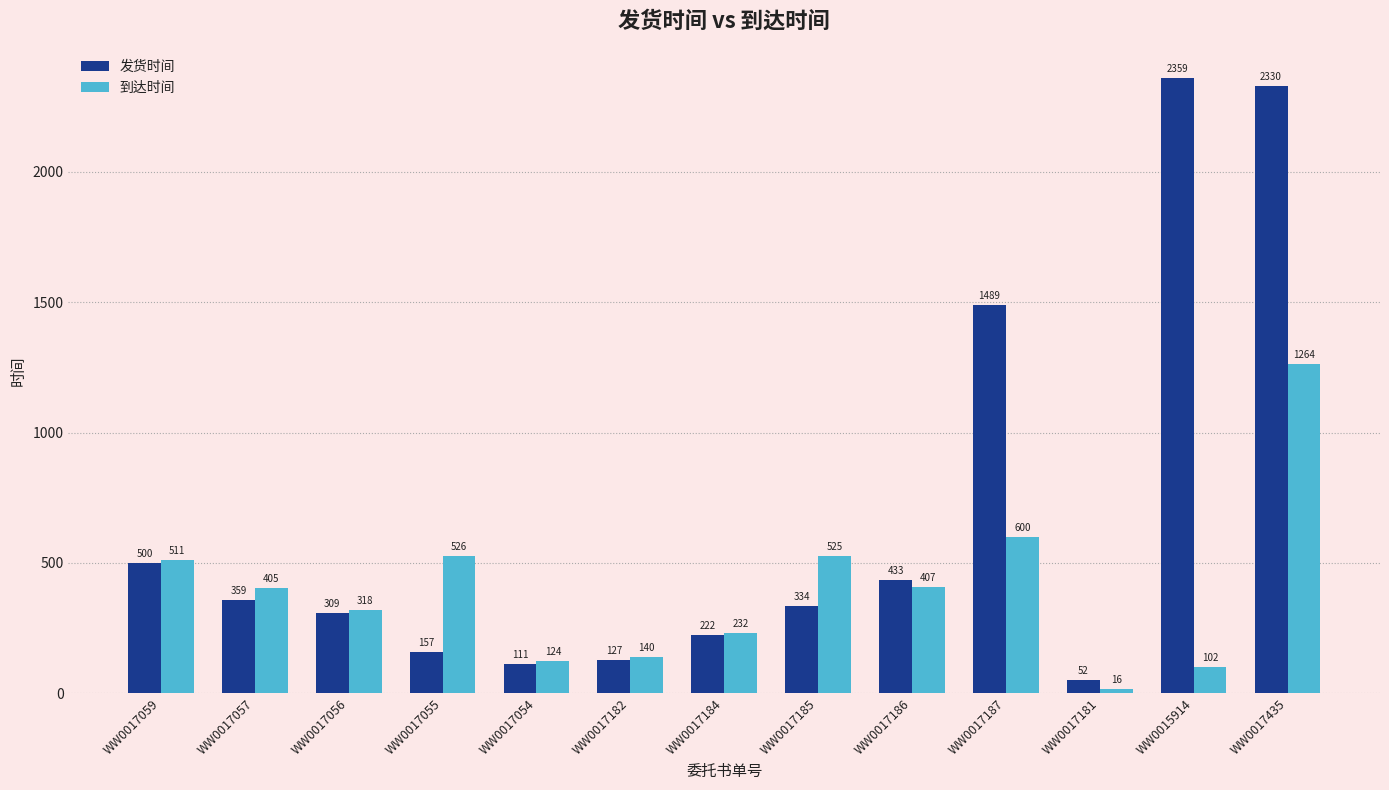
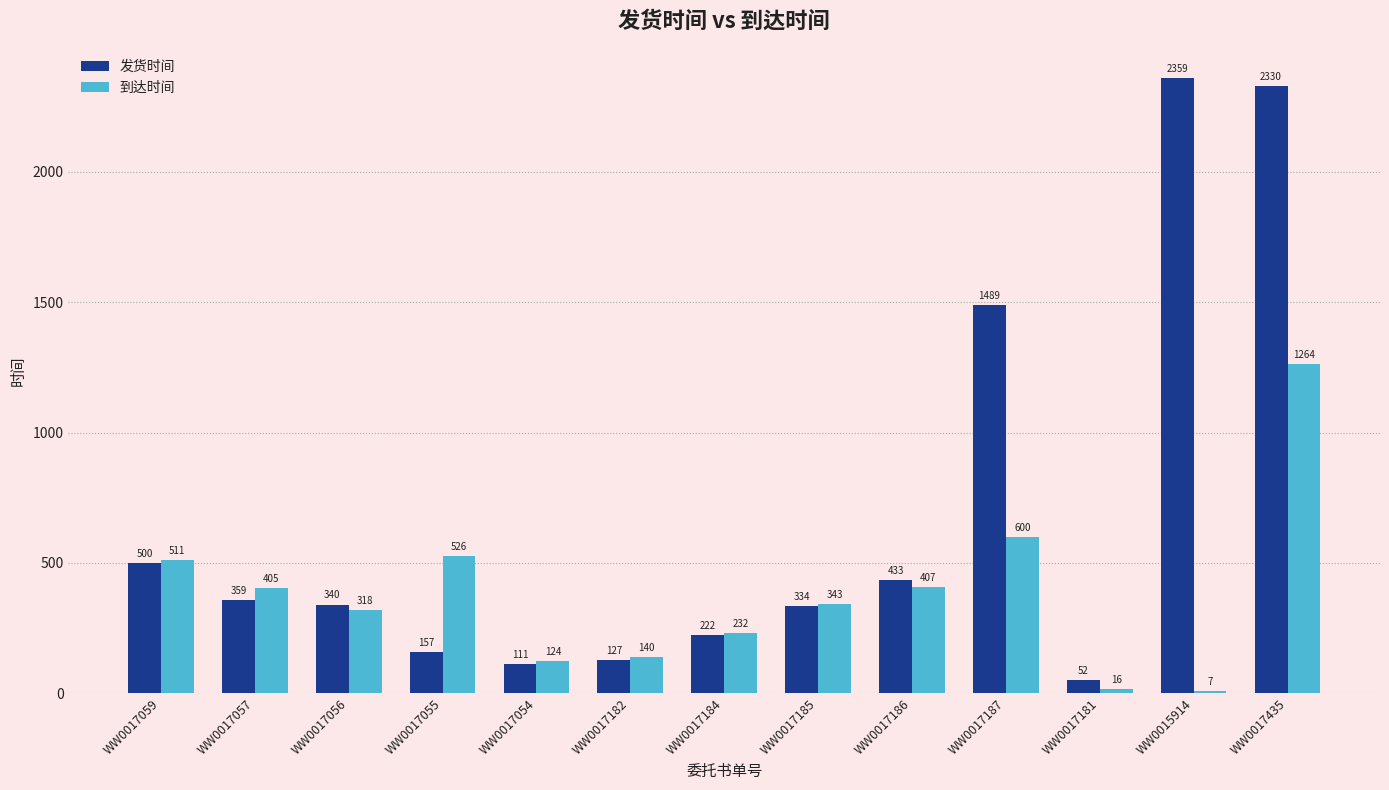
  {
    "发货时间": {
      "WW0017059": 500,
      "WW0017057": 359,
-     "WW0017056": 309,
+     "WW0017056": 340,
      "WW0017055": 157,
      "WW0017054": 111,
      "WW0017182": 127,
      "WW0017184": 222,
      "WW0017185": 334,
      "WW0017186": 433,
      "WW0017187": 1489,
      "WW0017181": 52,
      "WW0015914": 2359,
      "WW0017435": 2330
    },
    "到达时间": {
      "WW0017059": 511,
      "WW0017057": 405,
      "WW0017056": 318,
      "WW0017055": 526,
      "WW0017054": 124,
      "WW0017182": 140,
      "WW0017184": 232,
-     "WW0017185": 525,
+     "WW0017185": 343,
      "WW0017186": 407,
      "WW0017187": 600,
      "WW0017181": 16,
-     "WW0015914": 102,
+     "WW0015914": 7,
      "WW0017435": 1264
    }
  }
